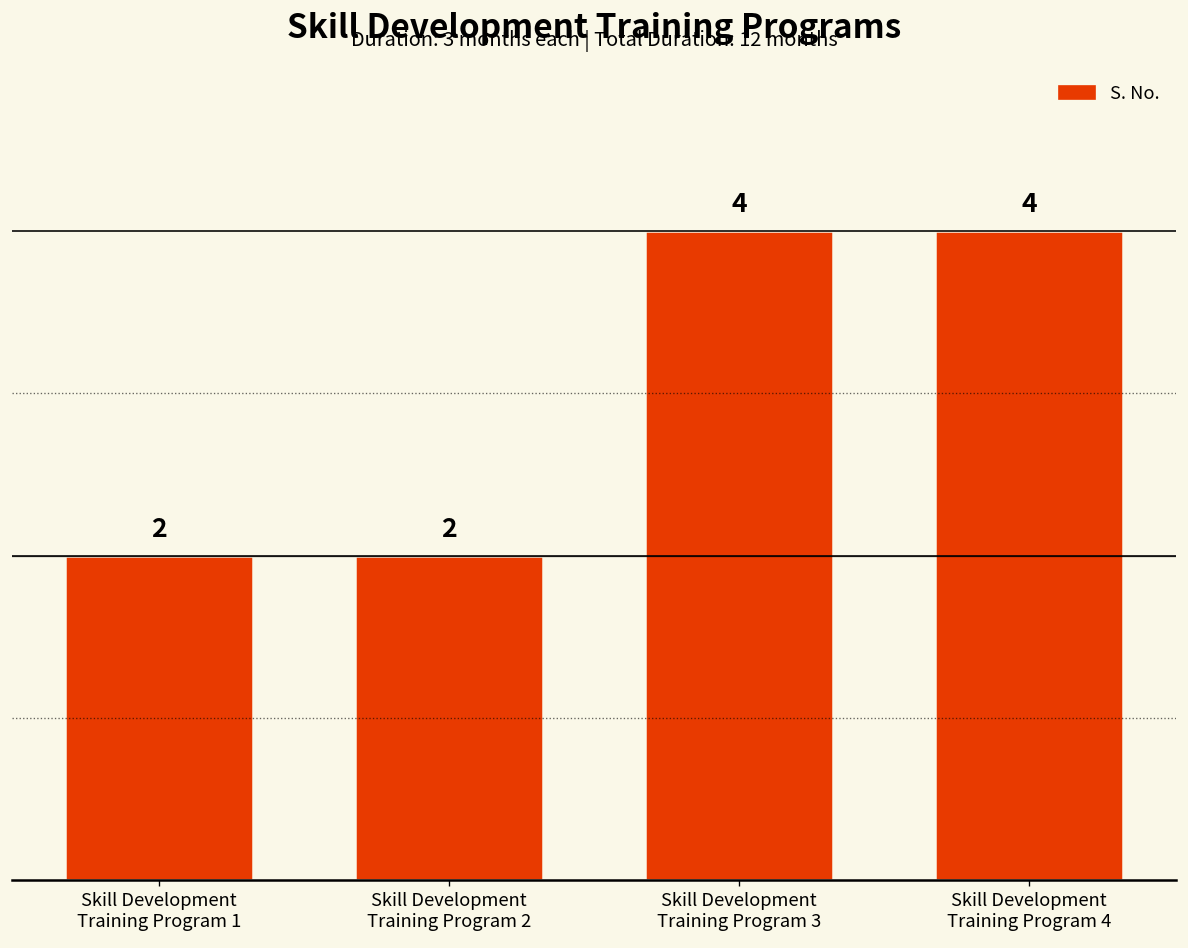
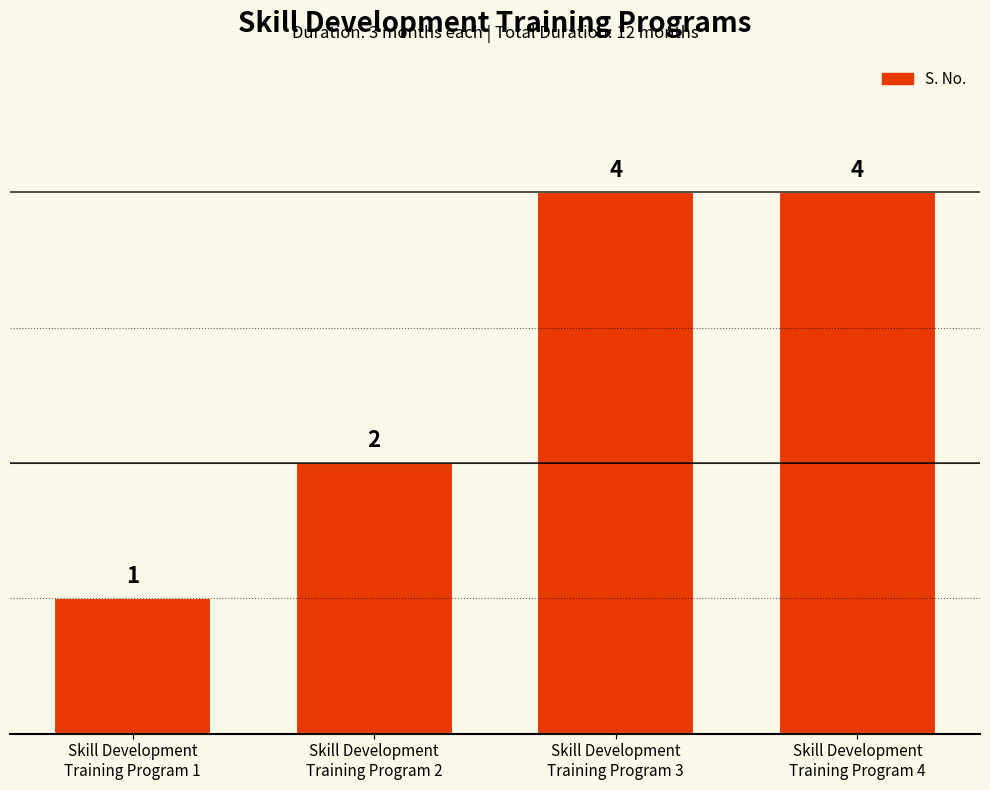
  {
-   "Skill Development Training Program 1": 2,
+   "Skill Development Training Program 1": 1,
    "Skill Development Training Program 2": 2,
    "Skill Development Training Program 3": 4,
    "Skill Development Training Program 4": 4
  }
